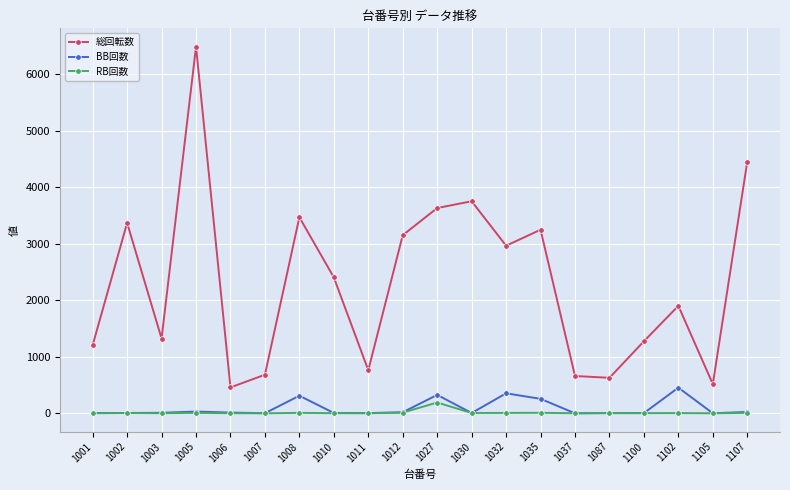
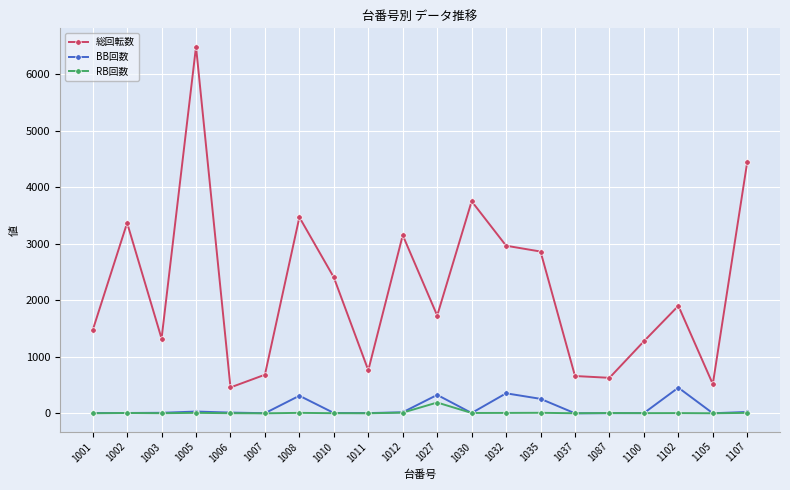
  {
    "総回転数": {
-     "1001": 1200,
+     "1001": 1500,
      "1002": 3400,
      "1003": 1300,
      "1005": 6500,
      "1006": 500,
      "1007": 700,
      "1008": 3500,
      "1010": 2400,
      "1011": 800,
      "1012": 3200,
-     "1027": 3600,
+     "1027": 1700,
      "1030": 3800,
      "1032": 3000,
-     "1035": 3200,
+     "1035": 2900,
      "1037": 700,
      "1087": 600,
      "1100": 1300,
      "1102": 1900,
      "1105": 500,
      "1107": 4500
    },
    "BB回数": {
      "1008": 300,
      "1027": 300,
      "1032": 400,
      "1035": 300,
      "1102": 500
    },
    "RB回数": {
      "1008": 0,
      "1027": 200,
      "1032": 0,
      "1035": 0,
      "1102": 0
    }
  }
